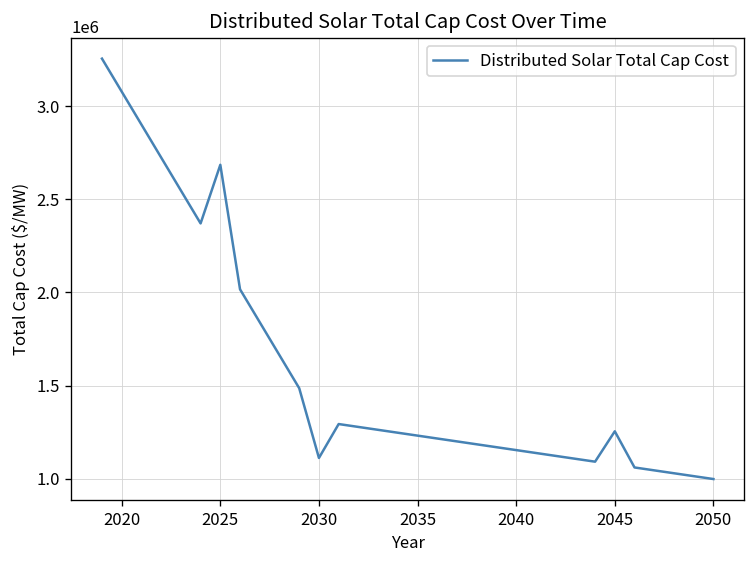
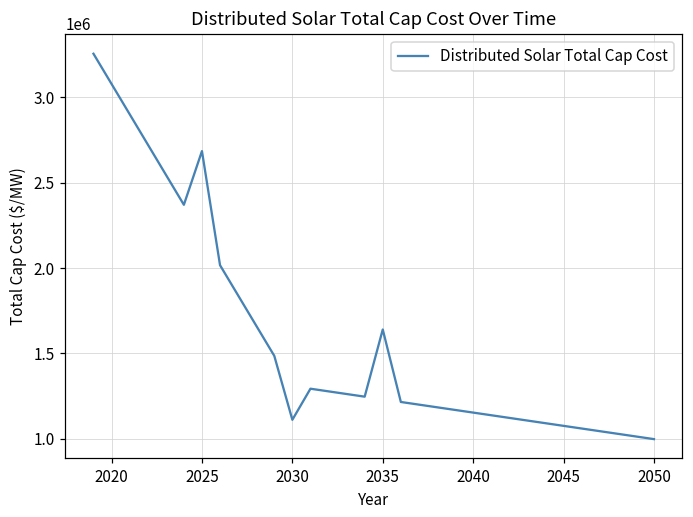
  {
    "2020": 3080000,
    "2025": 2690000,
    "2030": 1110000,
-   "2035": 1230000,
+   "2035": 1640000,
    "2040": 1150000,
-   "2045": 1250000,
+   "2045": 1080000,
    "2050": 1000000
  }
